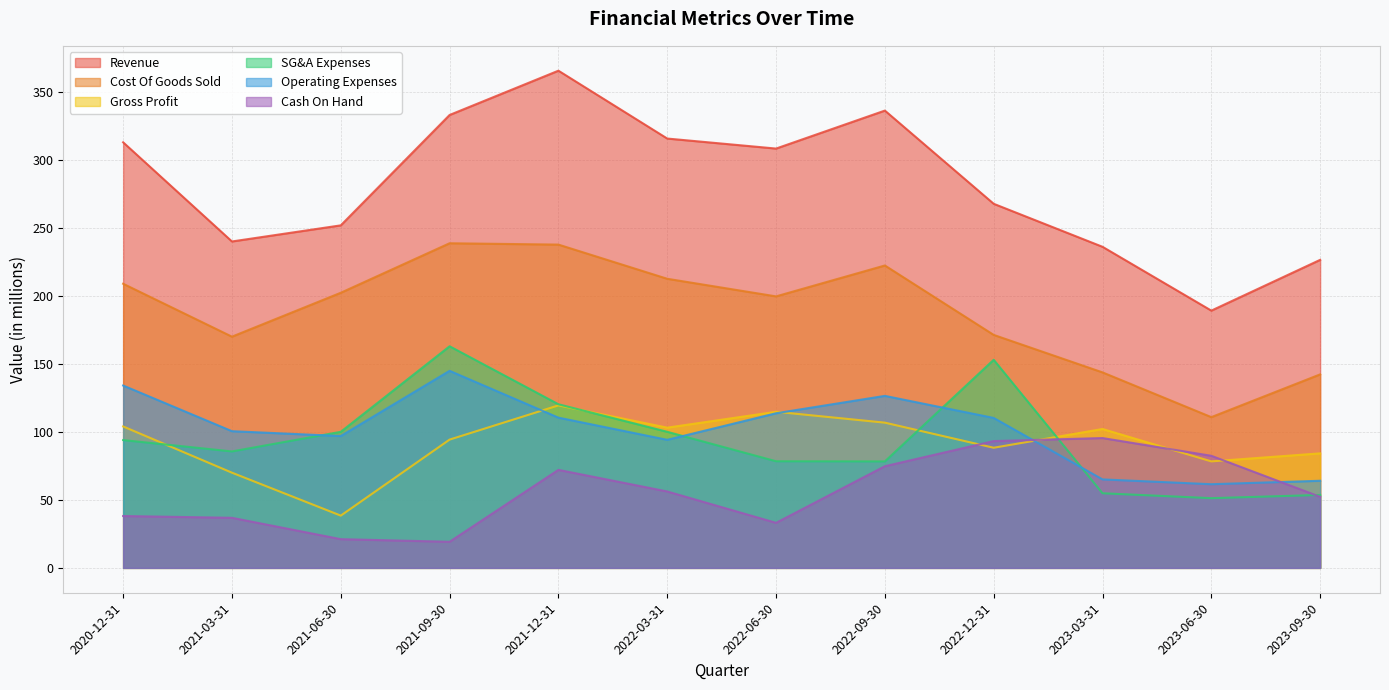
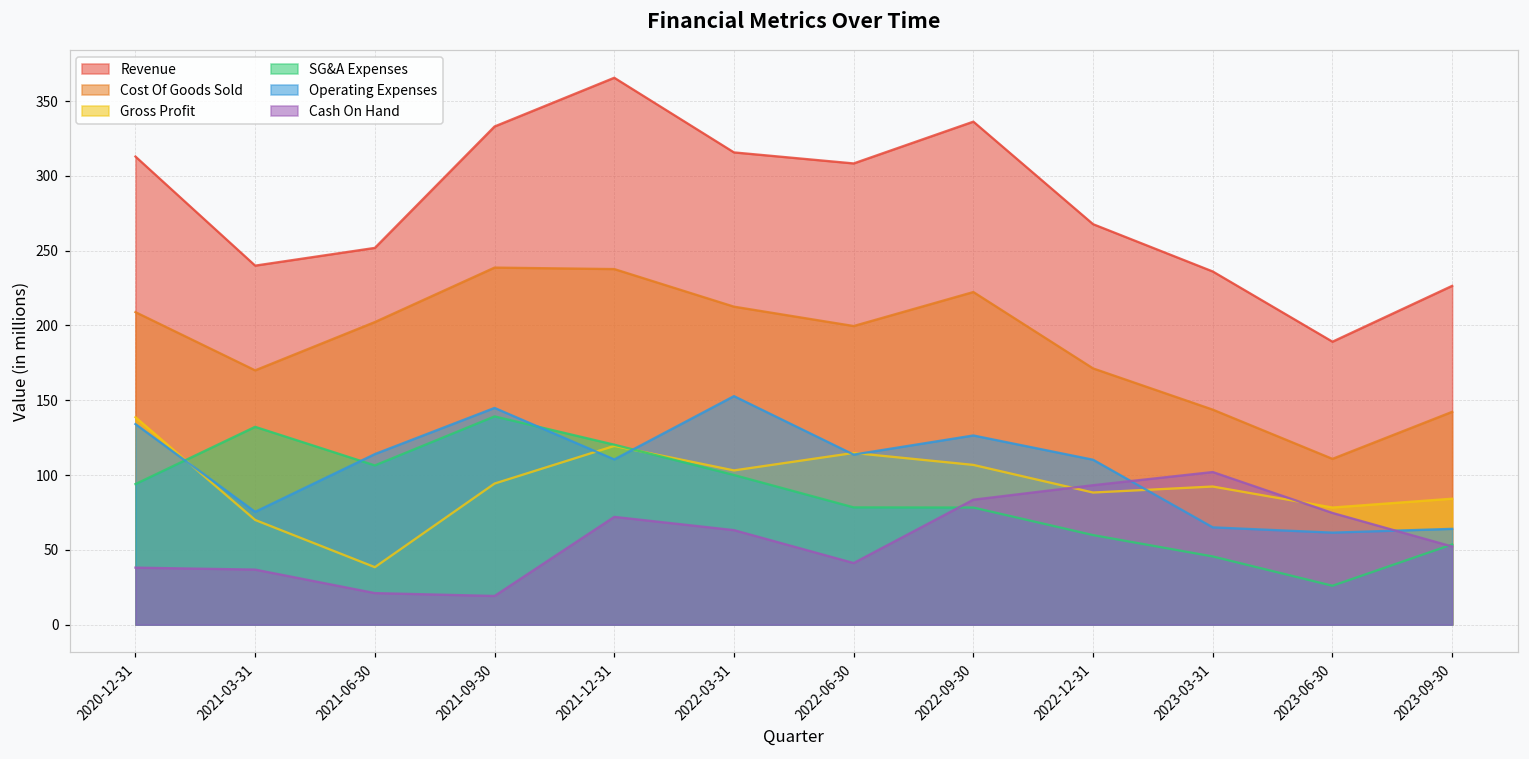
  {
    "Gross Profit": {
-     "2020-12-31": 104,
+     "2020-12-31": 139,
      "2021-03-31": 70,
      "2021-06-30": 38,
      "2021-09-30": 94,
      "2022-03-31": 103,
      "2022-09-30": 107,
      "2022-12-31": 88,
-     "2023-03-31": 102,
+     "2023-03-31": 92,
      "2023-06-30": 78,
      "2023-09-30": 84
    },
    "SG&A Expenses": {
      "2020-12-31": 94,
-     "2021-03-31": 86,
-     "2021-06-30": 100,
-     "2021-09-30": 163,
+     "2021-03-31": 132,
+     "2021-06-30": 106,
+     "2021-09-30": 139,
      "2022-03-31": 100,
      "2022-06-30": 78,
      "2022-09-30": 78,
-     "2022-12-31": 153,
-     "2023-03-31": 55,
-     "2023-06-30": 51
+     "2022-12-31": 60,
+     "2023-03-31": 46,
+     "2023-06-30": 26
    },
    "Operating Expenses": {
      "2020-12-31": 134,
-     "2021-03-31": 101,
-     "2021-06-30": 97,
+     "2021-03-31": 75,
+     "2021-06-30": 114,
      "2021-09-30": 145,
      "2021-12-31": 110,
-     "2022-03-31": 94,
+     "2022-03-31": 153,
      "2022-09-30": 126,
      "2022-12-31": 110,
      "2023-03-31": 65,
      "2023-06-30": 62,
      "2023-09-30": 64
    },
    "Cash On Hand": {
      "2020-12-31": 38,
      "2021-03-31": 37,
      "2021-06-30": 21,
      "2021-09-30": 19,
      "2021-12-31": 72,
-     "2022-03-31": 56,
-     "2022-06-30": 33,
-     "2022-09-30": 75,
+     "2022-03-31": 63,
+     "2022-06-30": 41,
+     "2022-09-30": 84,
      "2022-12-31": 93,
-     "2023-03-31": 95,
-     "2023-06-30": 82
+     "2023-03-31": 102,
+     "2023-06-30": 75
    }
  }
